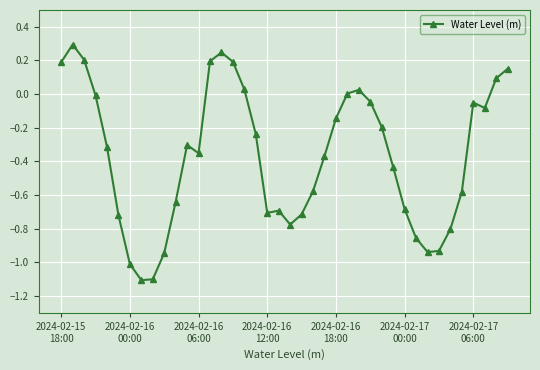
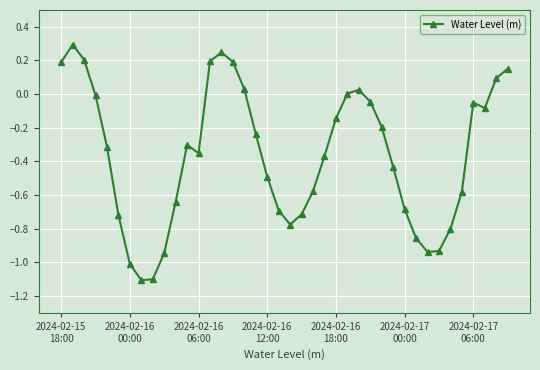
  {
    "2024-02-15 18:00": 0.19,
    "2024-02-16 00:00": -1.01,
    "2024-02-16 06:00": -0.35,
-   "2024-02-16 12:00": -0.71,
+   "2024-02-16 12:00": -0.49,
    "2024-02-16 18:00": -0.14,
    "2024-02-17 00:00": -0.68,
    "2024-02-17 06:00": -0.05
  }
